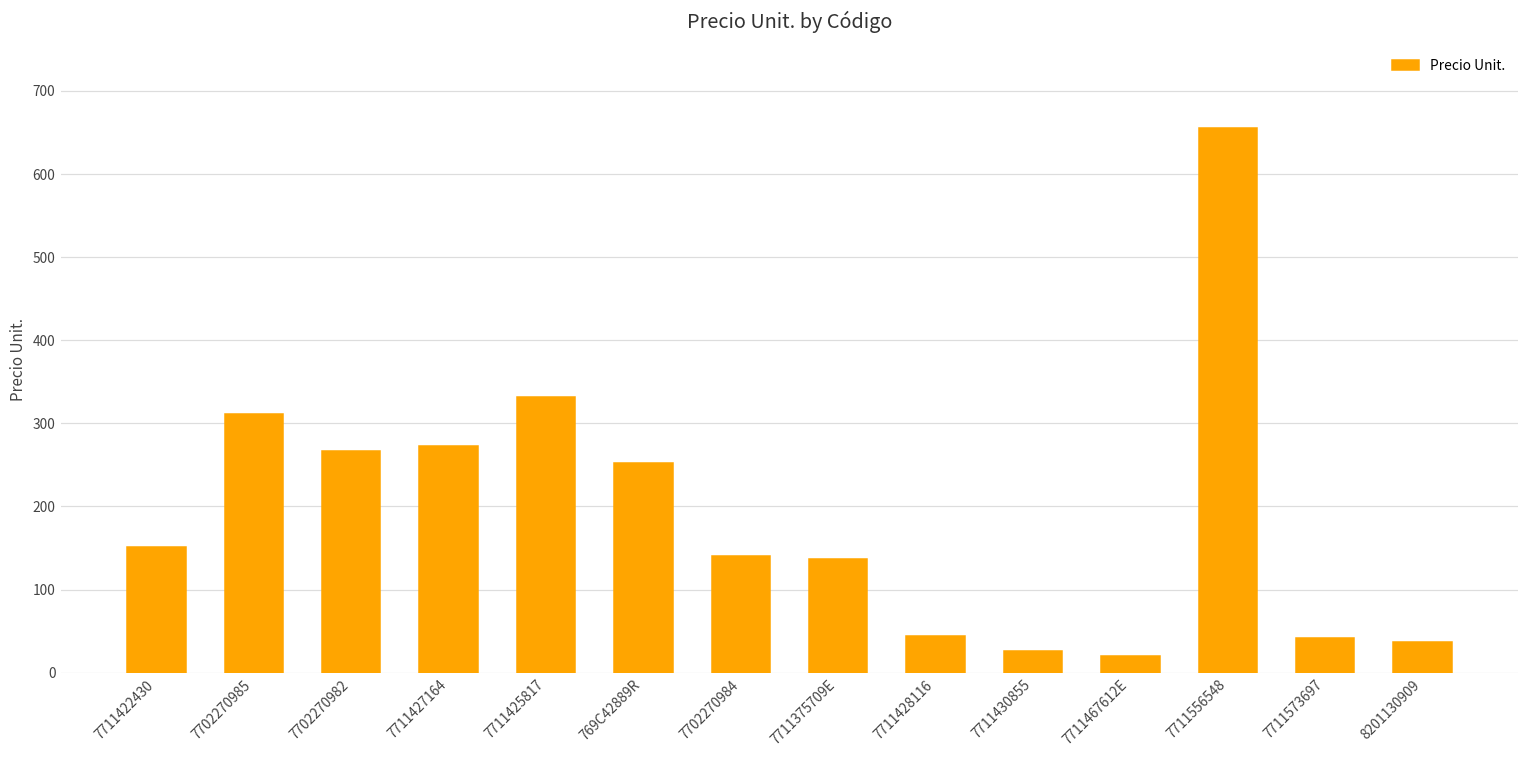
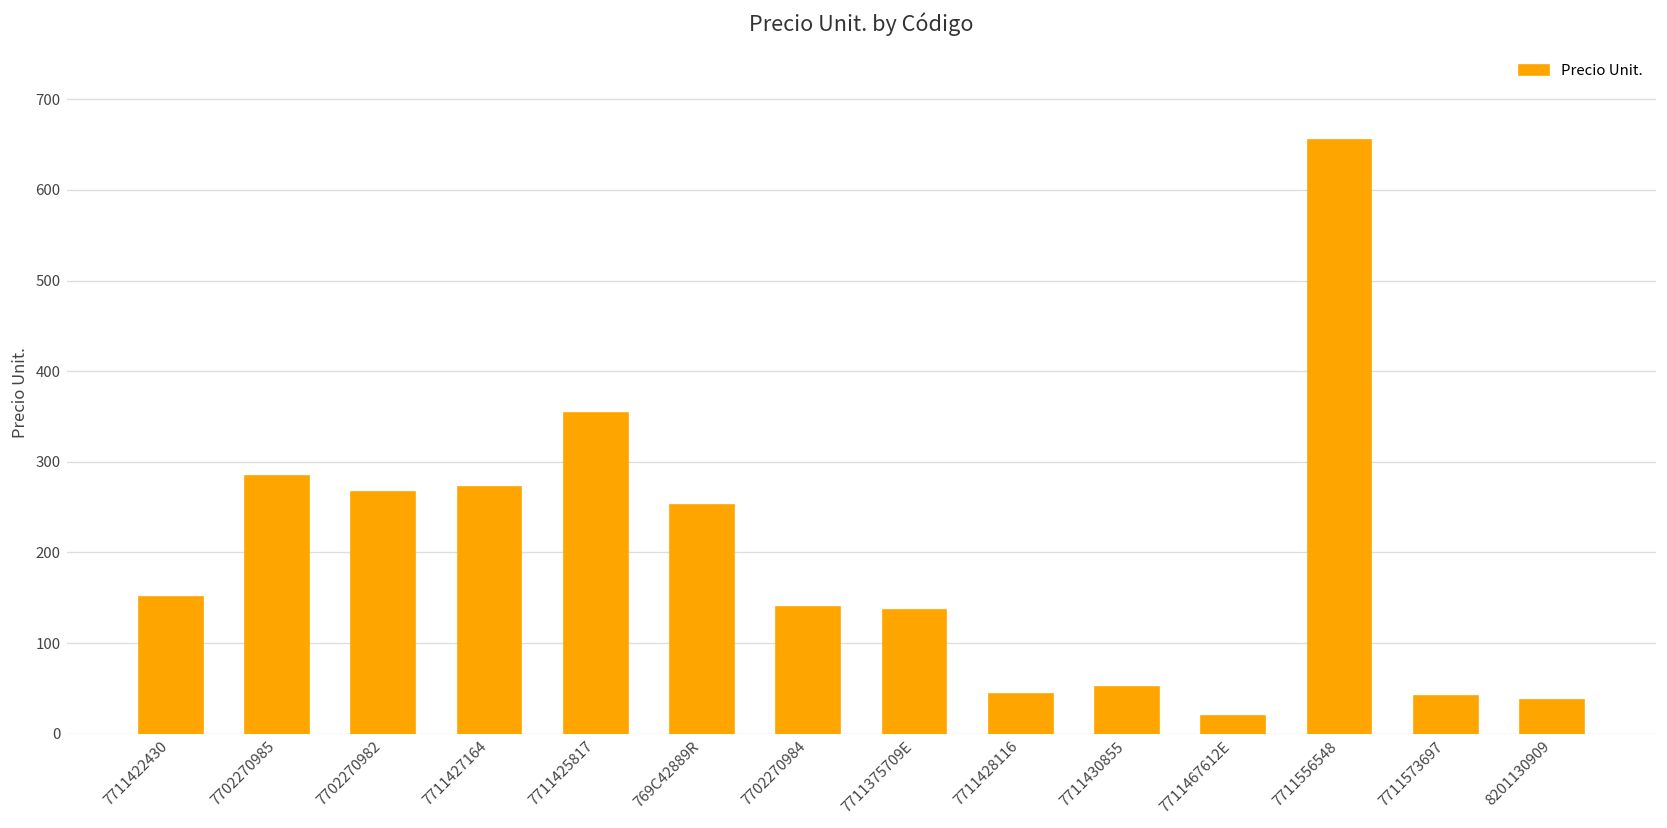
  {
    "7711422430": 150,
-   "7702270985": 310,
+   "7702270985": 280,
    "7702270982": 270,
    "7711427164": 270,
-   "7711425817": 330,
+   "7711425817": 350,
    "769C42889R": 250,
    "7702270984": 140,
    "7711375709E": 140,
    "7711428116": 40,
-   "7711430855": 30,
+   "7711430855": 50,
    "7711467612E": 20,
    "7711556548": 660,
    "7711573697": 40,
    "8201130909": 40
  }
